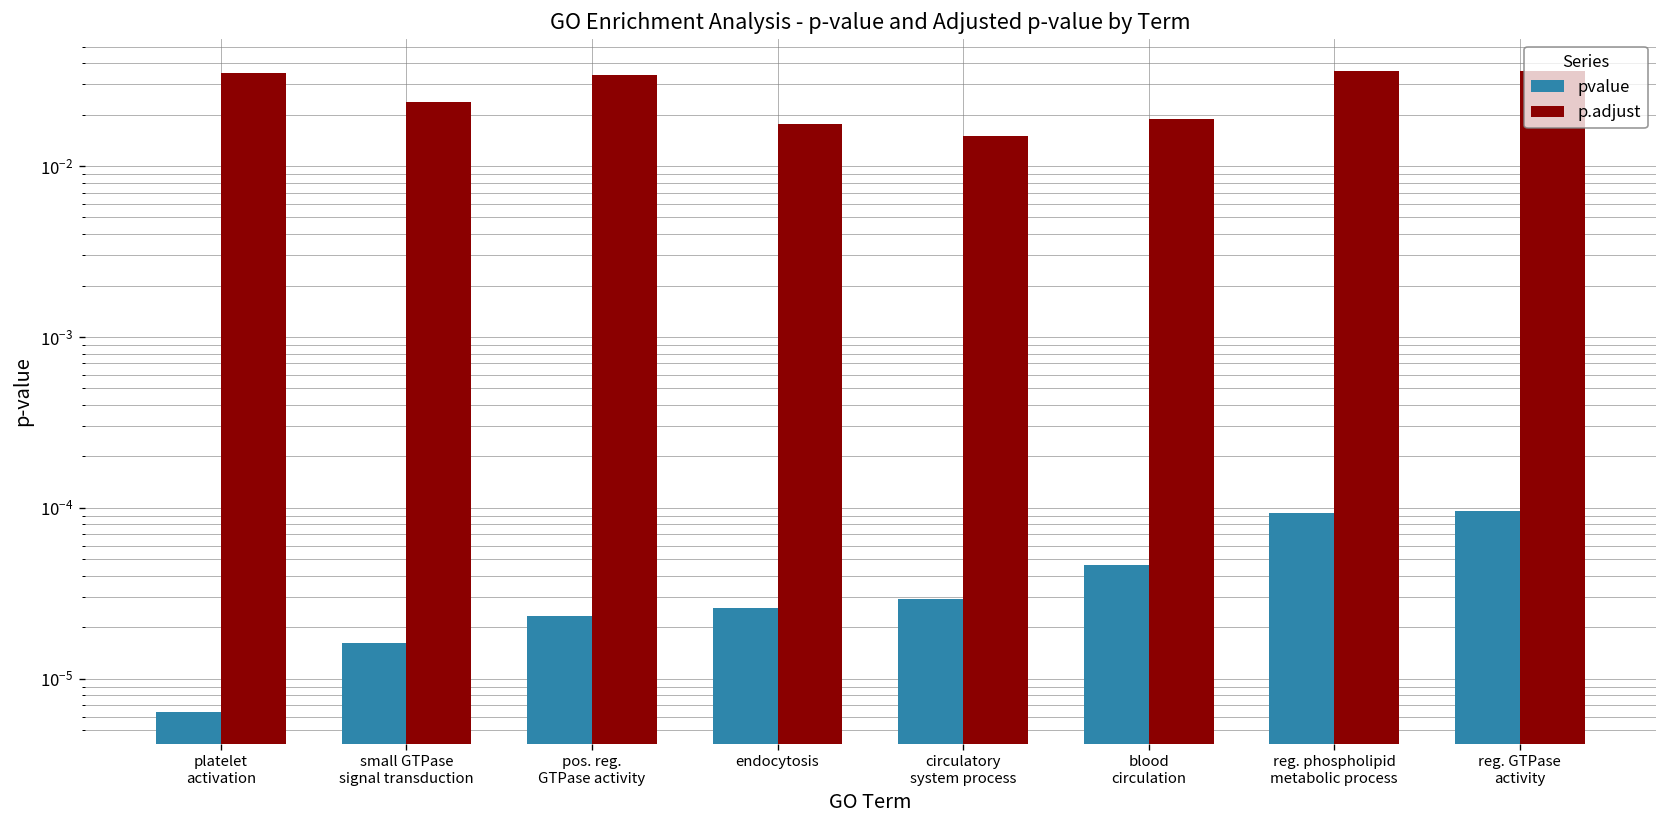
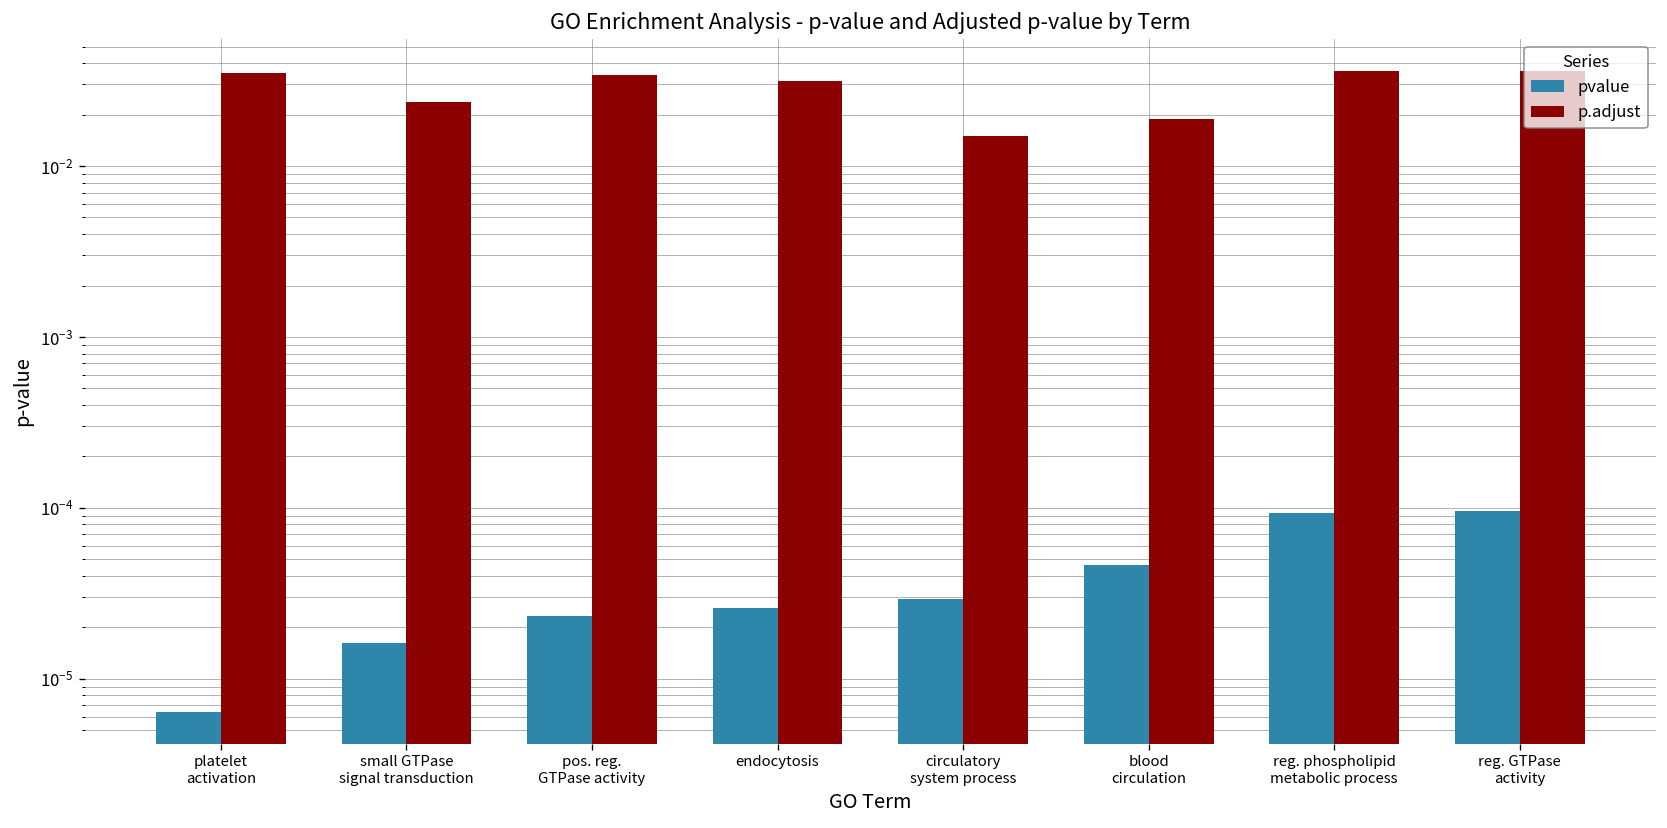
  {
    "pvalue": {
      "platelet activation": 0.000006,
      "small GTPase signal transduction": 0.000016,
      "pos. reg. GTPase activity": 0.000023,
      "endocytosis": 0.000026,
      "circulatory system process": 0.000029,
      "blood circulation": 0.000047,
      "reg. phospholipid metabolic process": 0.00009,
      "reg. GTPase activity": 0.00010
    },
    "p.adjust": {
      "platelet activation": 0.035,
      "small GTPase signal transduction": 0.024,
      "pos. reg. GTPase activity": 0.034,
-     "endocytosis": 0.018,
+     "endocytosis": 0.031,
      "circulatory system process": 0.015,
      "blood circulation": 0.019,
      "reg. phospholipid metabolic process": 0.036
    }
  }
